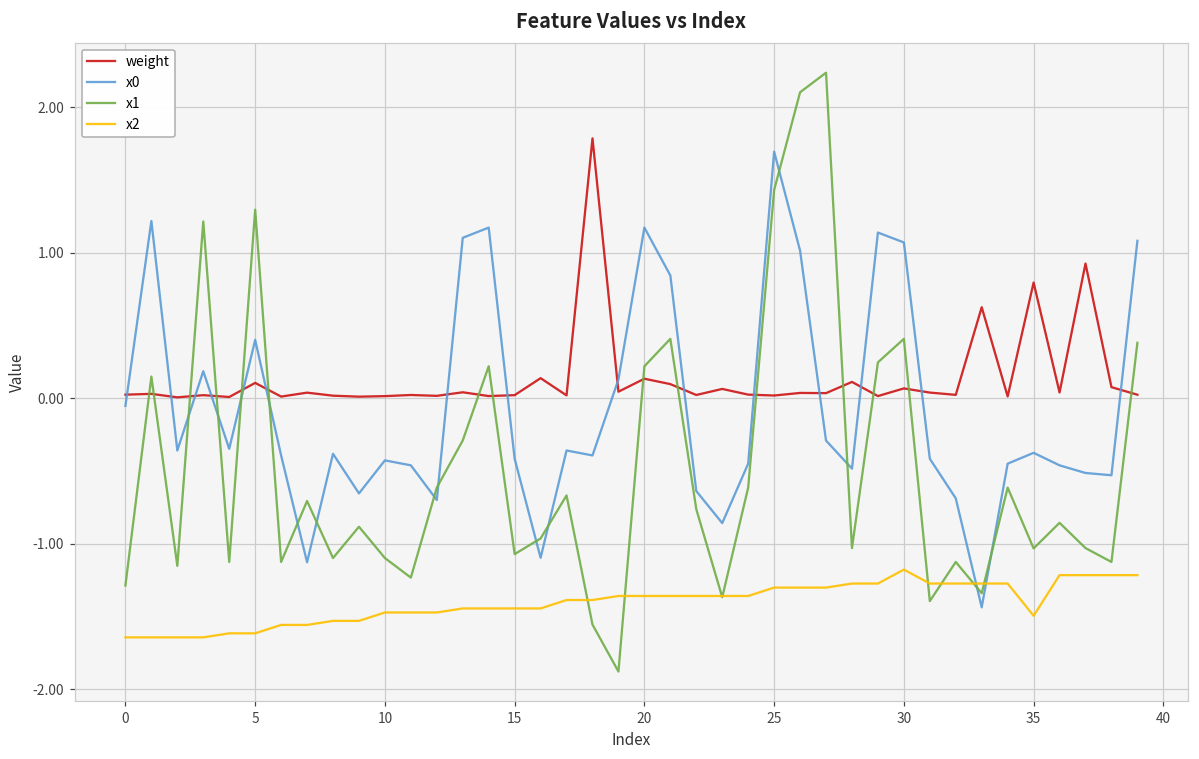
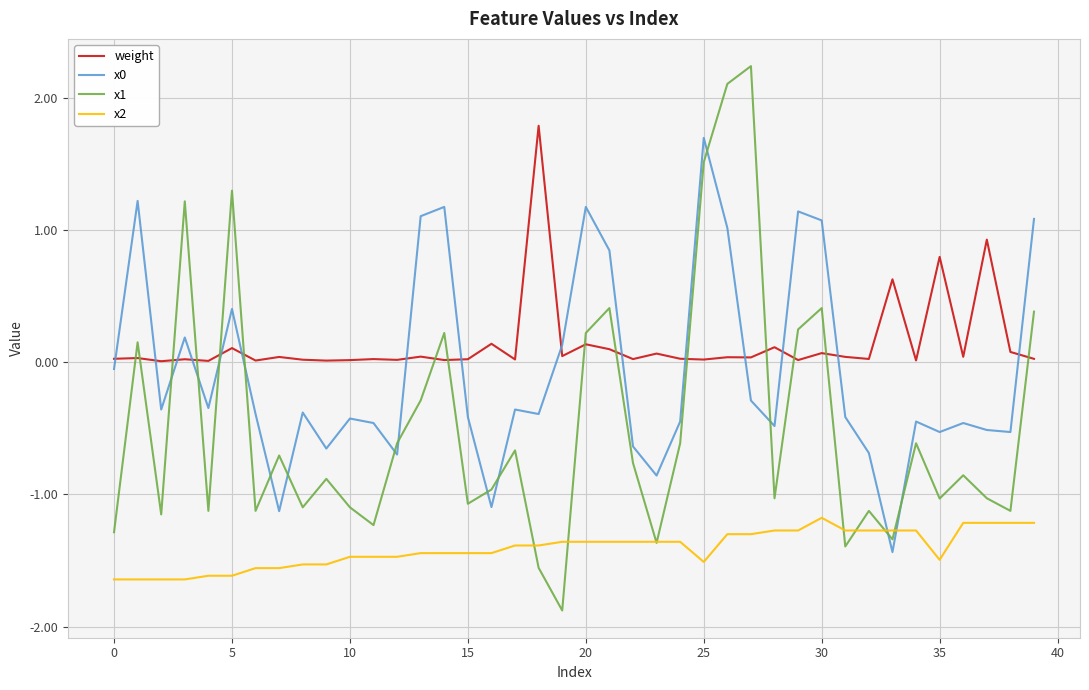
  {
    "weight": {
      "0": 0.03,
      "5": 0.11,
      "10": 0.02,
      "15": 0.02,
      "20": 0.14,
      "25": 0.02,
      "30": 0.07,
      "35": 0.80
    },
    "x0": {
      "0": -0.05,
      "5": 0.40,
      "10": -0.43,
      "15": -0.41,
      "20": 1.17,
      "25": 1.70,
      "30": 1.07,
-     "35": -0.37
+     "35": -0.53
    },
    "x1": {
      "0": -1.29,
      "5": 1.30,
      "10": -1.10,
      "15": -1.07,
      "20": 0.22,
-     "25": 1.43,
+     "25": 1.51,
      "30": 0.41,
      "35": -1.03
    },
    "x2": {
      "0": -1.64,
      "5": -1.61,
      "10": -1.47,
      "15": -1.44,
      "20": -1.36,
-     "25": -1.30,
+     "25": -1.51,
      "30": -1.18,
      "35": -1.49
    }
  }
